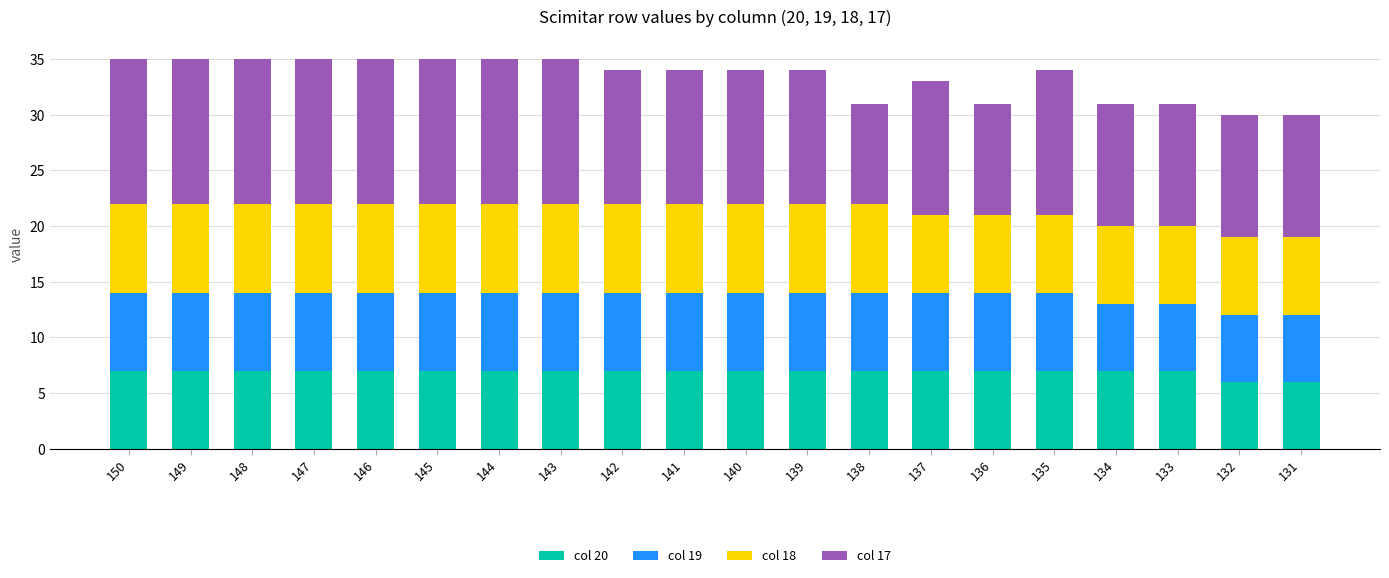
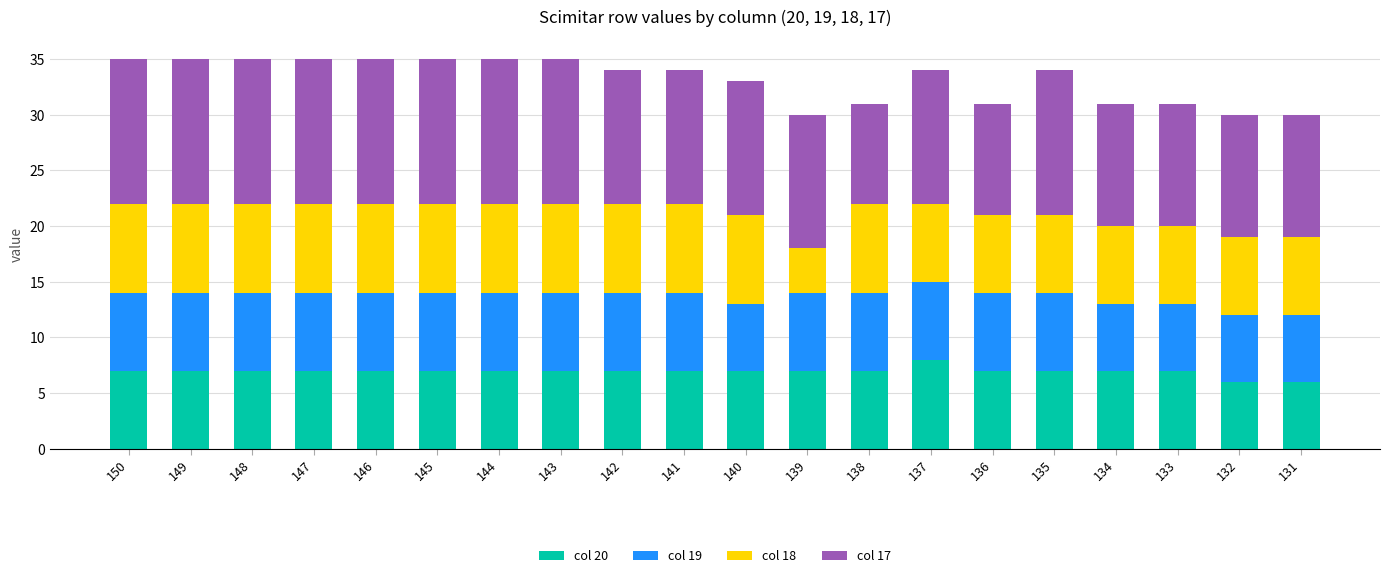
  {
    "col 20": {
      "150": 7,
      "149": 7,
      "148": 7,
      "147": 7,
      "146": 7,
      "145": 7,
      "144": 7,
      "143": 7,
      "142": 7,
      "141": 7,
      "140": 7,
      "139": 7,
      "138": 7,
-     "137": 7,
+     "137": 8,
      "136": 7,
      "135": 7,
      "134": 7,
      "133": 7,
      "132": 6,
      "131": 6
    },
    "col 19": {
      "150": 7,
      "149": 7,
      "148": 7,
      "147": 7,
      "146": 7,
      "145": 7,
      "144": 7,
      "143": 7,
      "142": 7,
      "141": 7,
-     "140": 7,
+     "140": 6,
      "139": 7,
      "138": 7,
      "137": 7,
      "136": 7,
      "135": 7,
      "134": 6,
      "133": 6,
      "132": 6,
      "131": 6
    },
    "col 18": {
      "150": 8,
      "149": 8,
      "148": 8,
      "147": 8,
      "146": 8,
      "145": 8,
      "144": 8,
      "143": 8,
      "142": 8,
      "141": 8,
      "140": 8,
-     "139": 8,
+     "139": 4,
      "138": 8,
      "137": 7,
      "136": 7,
      "135": 7,
      "134": 7,
      "133": 7,
      "132": 7,
      "131": 7
    },
    "col 17": {
      "150": 13,
      "149": 13,
      "148": 13,
      "147": 13,
      "146": 13,
      "145": 13,
      "144": 13,
      "143": 13,
      "142": 12,
      "141": 12,
      "140": 12,
      "139": 12,
      "138": 9,
      "137": 12,
      "136": 10,
      "135": 13,
      "134": 11,
      "133": 11,
      "132": 11,
      "131": 11
    }
  }
